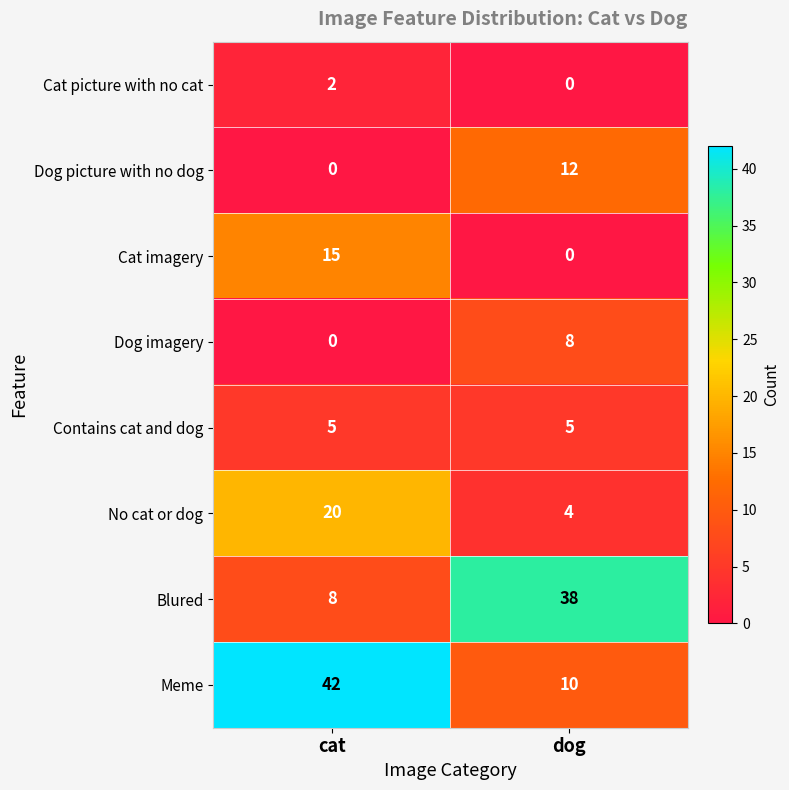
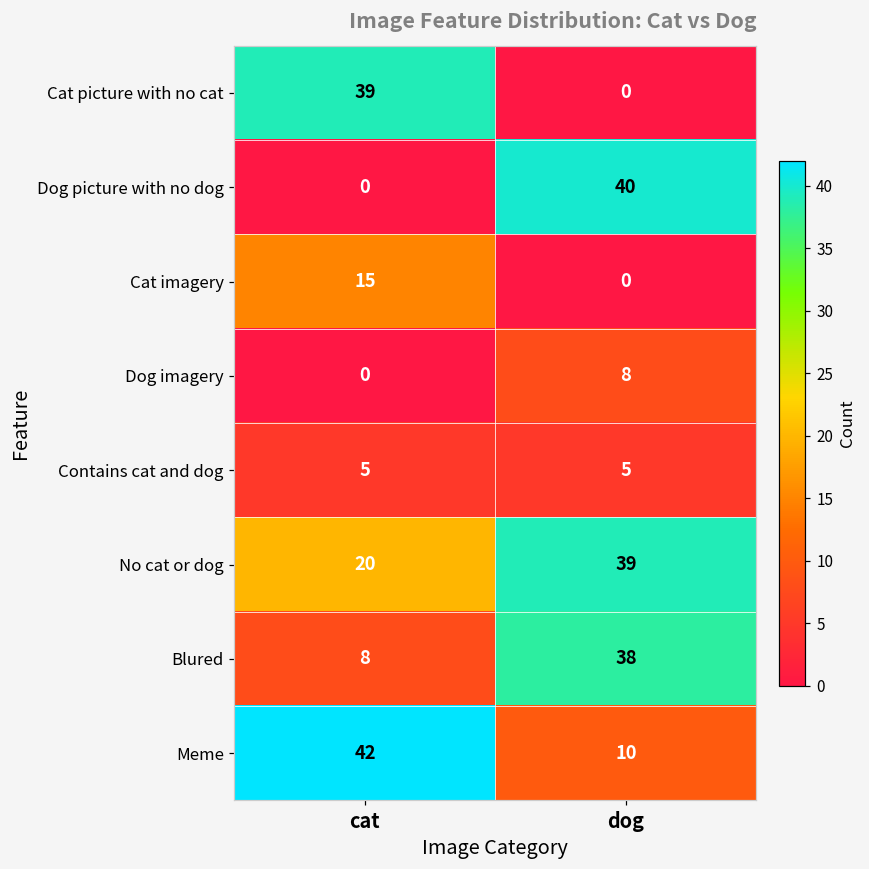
  {
    "Cat picture with no cat": {
-     "cat": 2,
+     "cat": 39,
      "dog": 0
    },
    "Dog picture with no dog": {
      "cat": 0,
-     "dog": 12
+     "dog": 40
    },
    "Cat imagery": {
      "cat": 15,
      "dog": 0
    },
    "Dog imagery": {
      "cat": 0,
      "dog": 8
    },
    "Contains cat and dog": {
      "cat": 5,
      "dog": 5
    },
    "No cat or dog": {
      "cat": 20,
-     "dog": 4
+     "dog": 39
    },
    "Blured": {
      "cat": 8,
      "dog": 38
    },
    "Meme": {
      "cat": 42,
      "dog": 10
    }
  }
